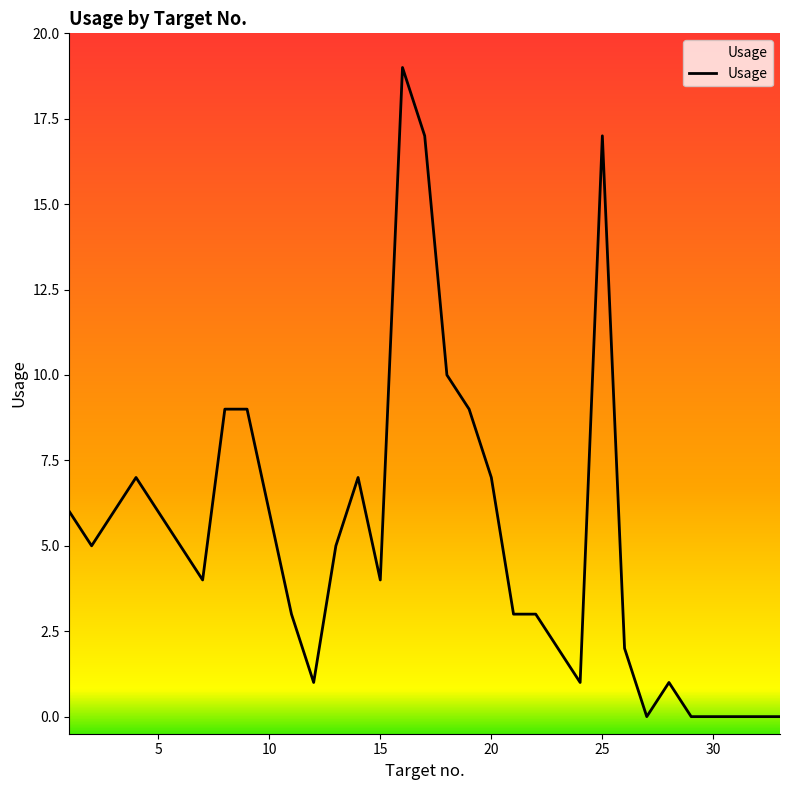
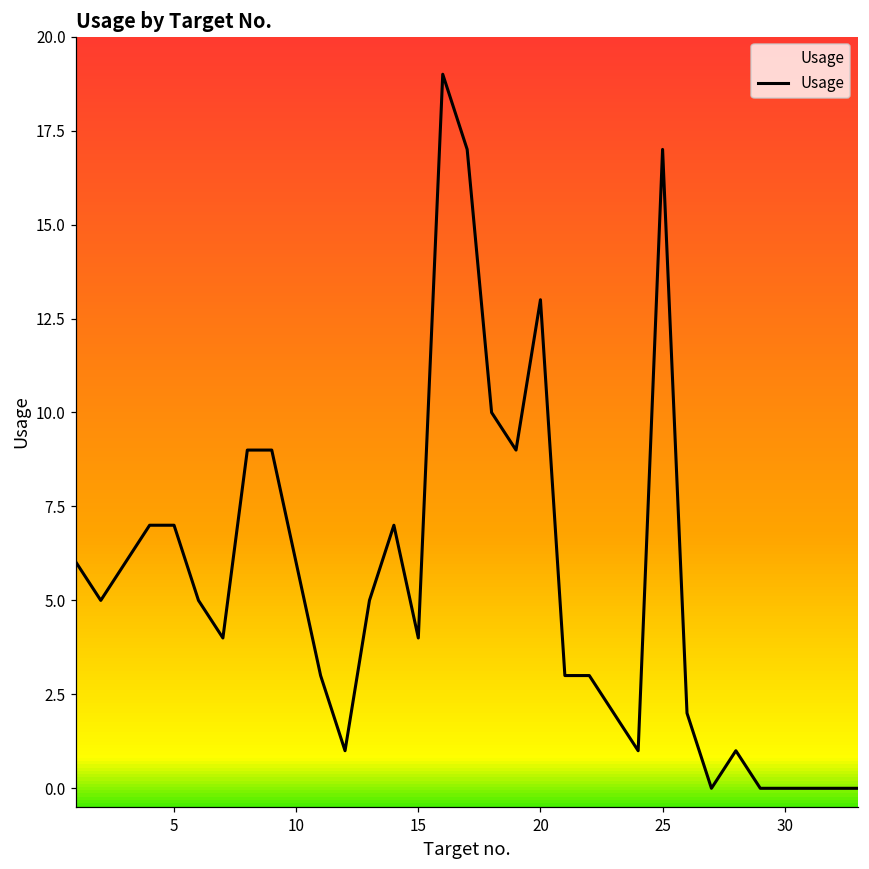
  {
-   "5": 6,
+   "5": 7,
    "10": 6,
    "15": 4,
-   "20": 7,
+   "20": 13,
    "25": 17,
    "30": 0
  }
